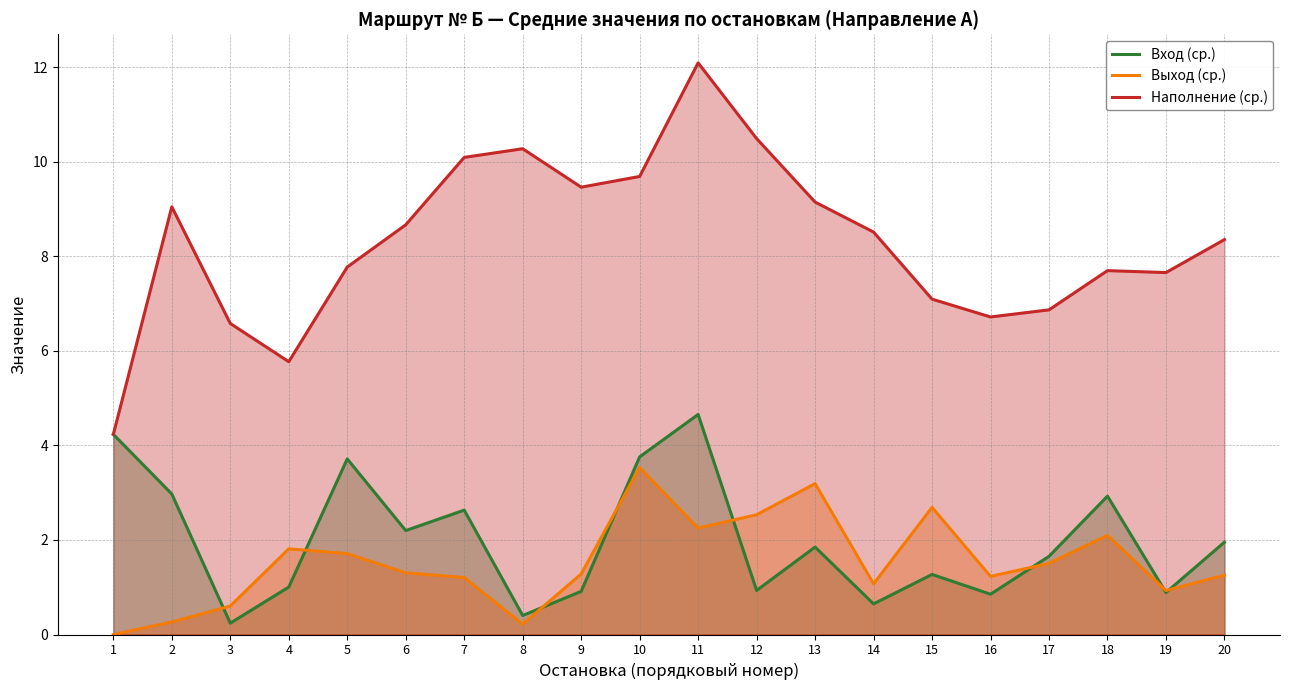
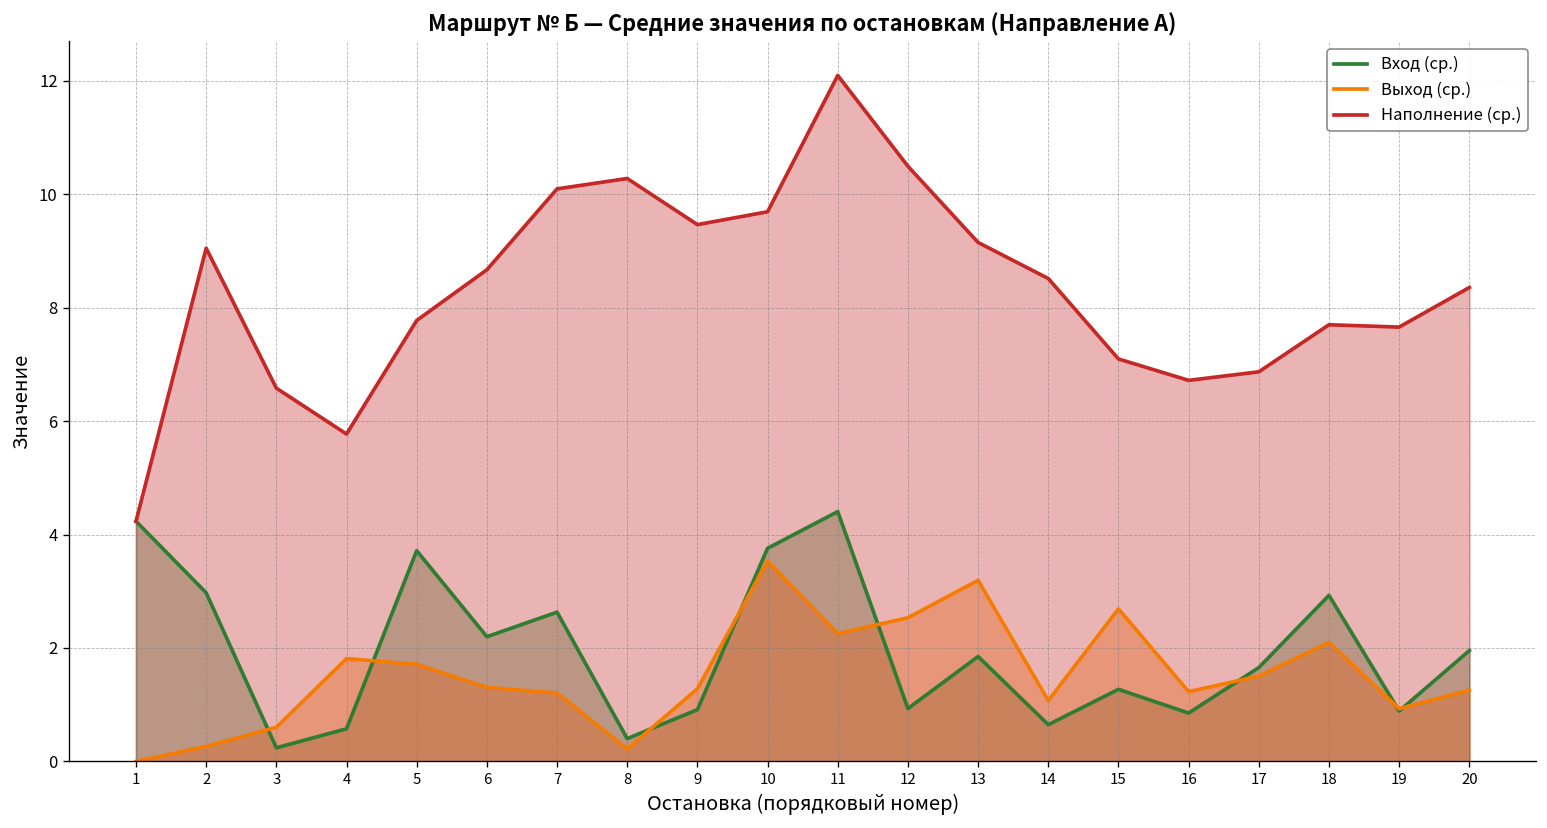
  {
    "Вход (ср.)": {
      "2": 3.0,
      "3": 0.2,
-     "4": 1.0,
+     "4": 0.6,
      "5": 3.7,
      "6": 2.2,
      "7": 2.6,
      "8": 0.4,
      "9": 0.9,
      "10": 3.8,
-     "11": 4.7,
+     "11": 4.4,
      "12": 0.9,
      "13": 1.8,
      "14": 0.6,
      "15": 1.3,
      "16": 0.9,
      "17": 1.7,
      "18": 2.9,
      "20": 2.0
    },
    "Выход (ср.)": {
      "1": 0.0,
      "2": 0.3,
      "3": 0.6,
      "4": 1.8,
      "5": 1.7,
      "6": 1.3,
      "7": 1.2,
      "8": 0.2,
      "9": 1.3,
      "10": 3.5,
      "11": 2.3,
      "12": 2.5,
      "13": 3.2,
      "14": 1.1,
      "15": 2.7,
      "16": 1.2,
      "17": 1.5,
      "18": 2.1,
      "20": 1.3
    },
    "Наполнение (ср.)": {
      "2": 9.0,
      "3": 6.6,
      "4": 5.8,
      "5": 7.8,
      "6": 8.7,
      "7": 10.1,
      "8": 10.3,
      "9": 9.5,
      "10": 9.7,
      "11": 12.1,
      "12": 10.5,
      "13": 9.1,
      "14": 8.5,
      "15": 7.1,
      "16": 6.7,
      "17": 6.9,
      "18": 7.7,
      "19": 7.7,
      "20": 8.4
    }
  }
